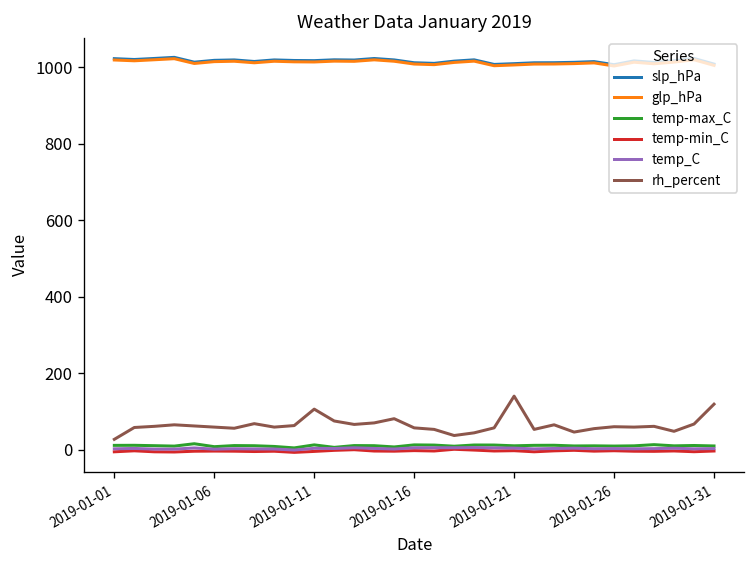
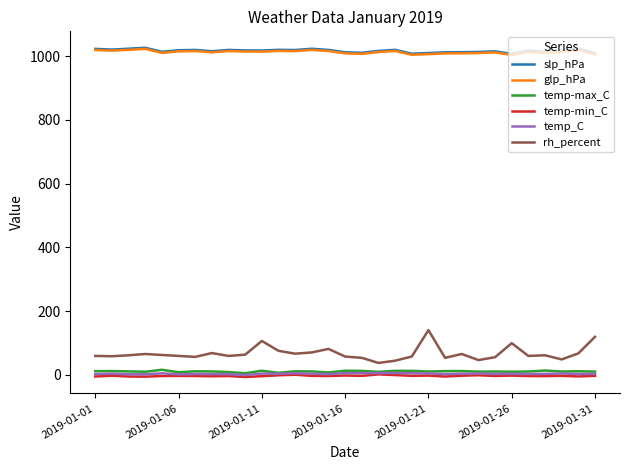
  {
    "temp-max_C": {
      "2019-01-01": 10,
      "2019-01-11": 10
    },
    "temp-min_C": {
      "2019-01-11": 0
    },
    "temp_C": {
      "2019-01-11": 0
    },
    "rh_percent": {
-     "2019-01-01": 30,
+     "2019-01-01": 60,
      "2019-01-06": 60,
      "2019-01-11": 110,
      "2019-01-16": 60,
      "2019-01-21": 140,
-     "2019-01-26": 60,
+     "2019-01-26": 100,
      "2019-01-31": 120
    }
  }
